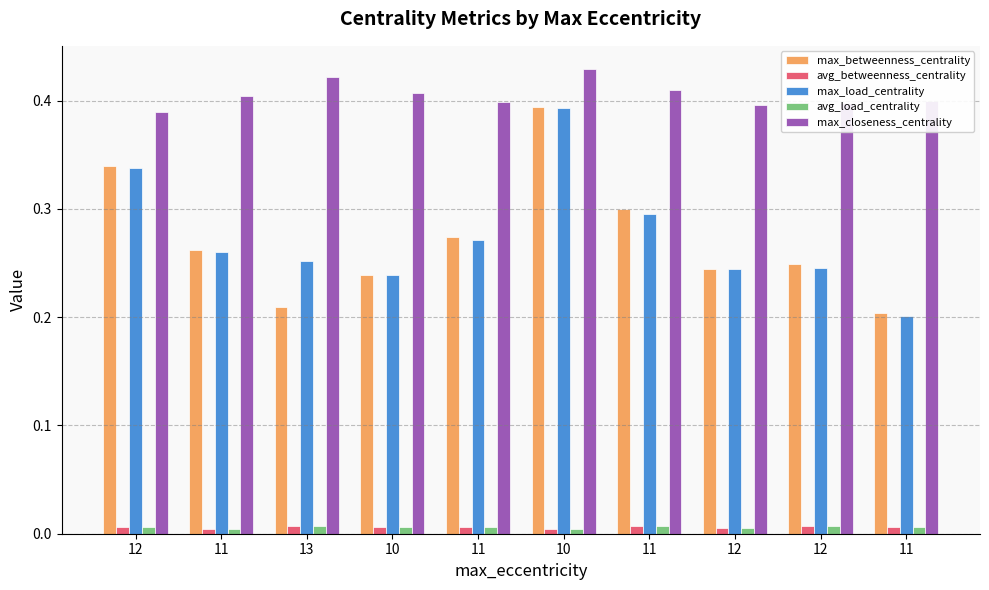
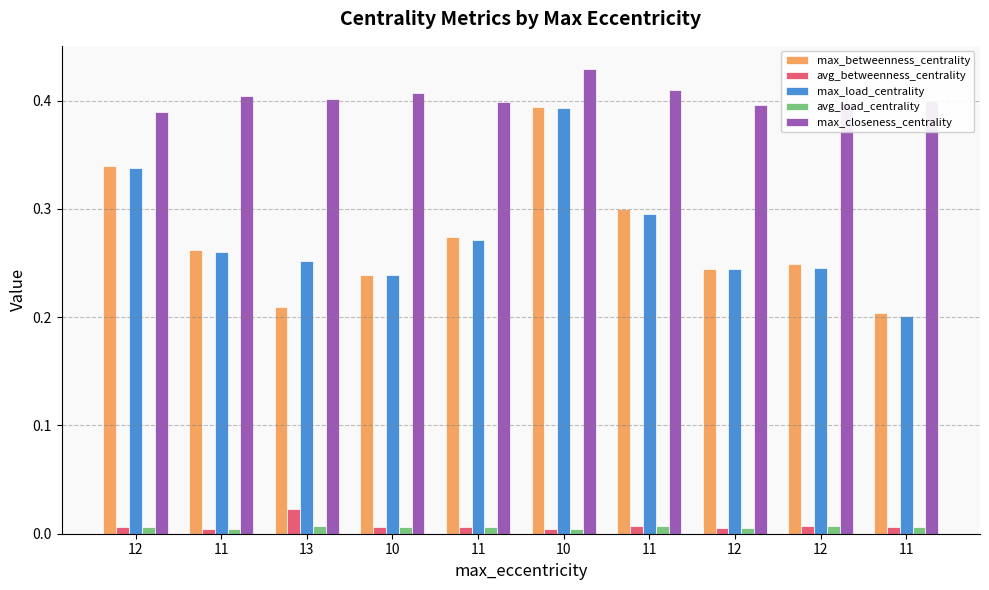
  {
    "max_betweenness_centrality": {
      "13": 0.210
    },
    "avg_betweenness_centrality": {
-     "13": 0.007
+     "13": 0.023
    },
    "max_load_centrality": {
      "13": 0.252
    },
    "avg_load_centrality": {
      "13": 0.007
    },
    "max_closeness_centrality": {
-     "13": 0.422
+     "13": 0.402
    }
  }
